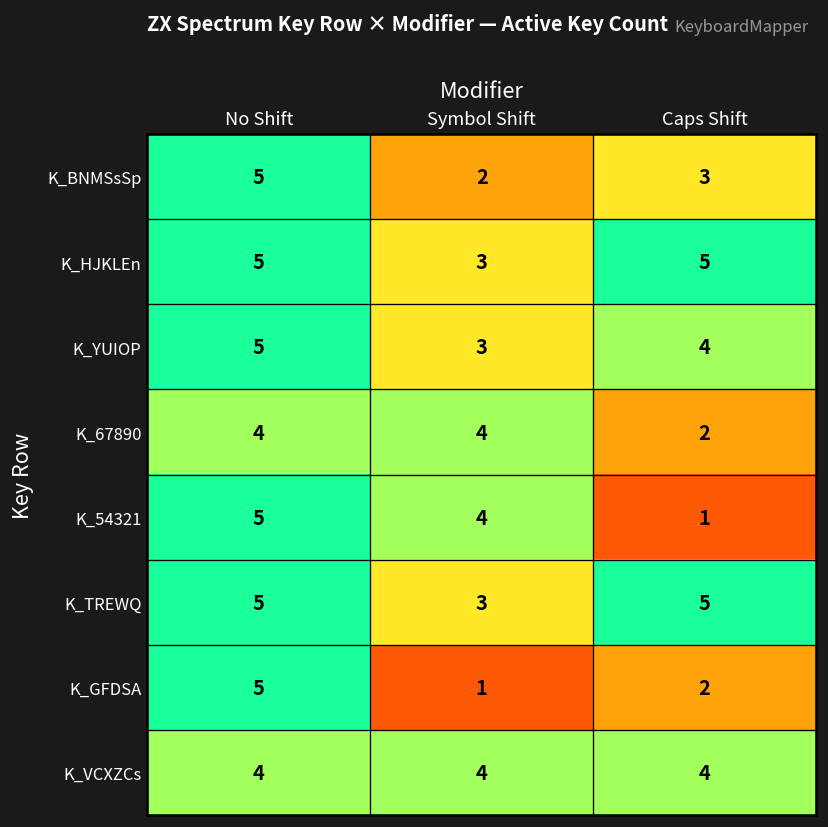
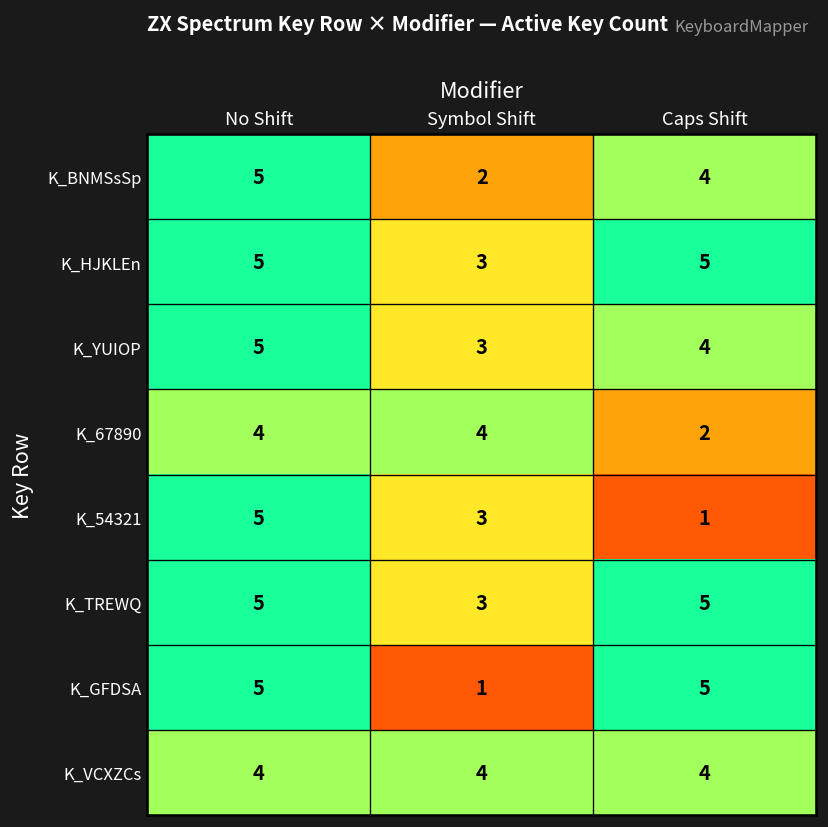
  {
    "K_BNMSsSp": {
      "No Shift": 5,
      "Symbol Shift": 2,
-     "Caps Shift": 3
+     "Caps Shift": 4
    },
    "K_HJKLEn": {
      "No Shift": 5,
      "Symbol Shift": 3,
      "Caps Shift": 5
    },
    "K_YUIOP": {
      "No Shift": 5,
      "Symbol Shift": 3,
      "Caps Shift": 4
    },
    "K_67890": {
      "No Shift": 4,
      "Symbol Shift": 4,
      "Caps Shift": 2
    },
    "K_54321": {
      "No Shift": 5,
-     "Symbol Shift": 4,
+     "Symbol Shift": 3,
      "Caps Shift": 1
    },
    "K_TREWQ": {
      "No Shift": 5,
      "Symbol Shift": 3,
      "Caps Shift": 5
    },
    "K_GFDSA": {
      "No Shift": 5,
      "Symbol Shift": 1,
-     "Caps Shift": 2
+     "Caps Shift": 5
    },
    "K_VCXZCs": {
      "No Shift": 4,
      "Symbol Shift": 4,
      "Caps Shift": 4
    }
  }
